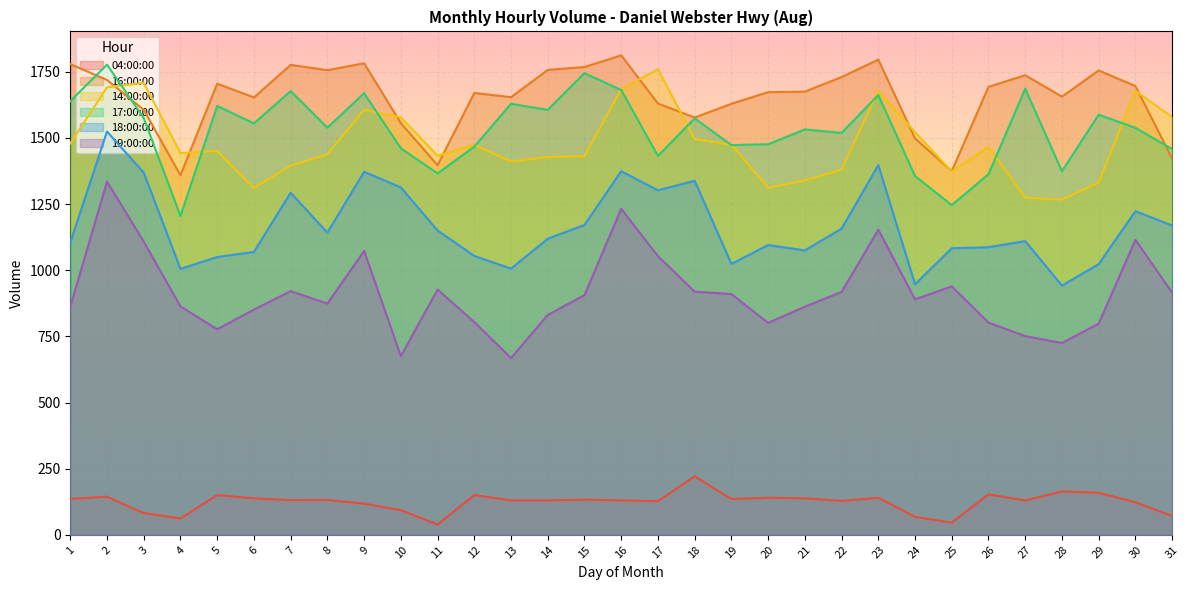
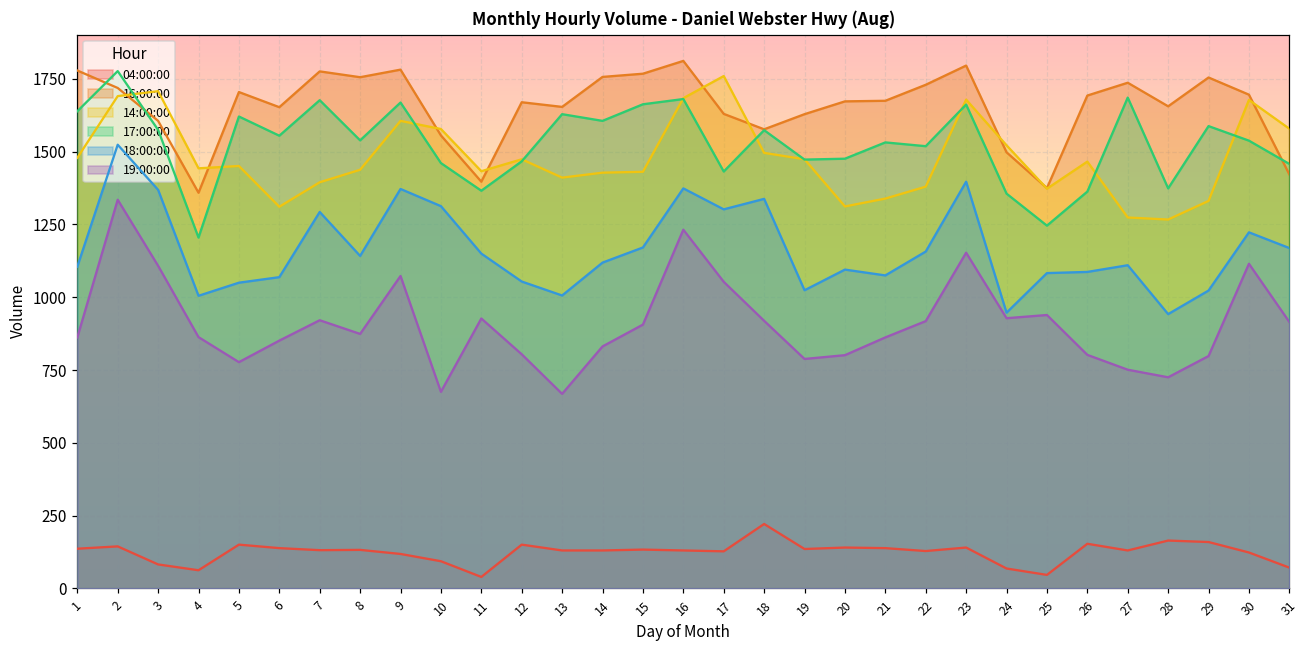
  {
    "17:00:00": {
      "1": 1640,
      "4": 1210,
      "5": 1620,
      "6": 1560,
      "7": 1680,
      "8": 1540,
      "9": 1670,
      "10": 1460,
      "11": 1370,
      "13": 1630,
      "14": 1610,
-     "15": 1750,
+     "15": 1660,
      "17": 1430,
      "20": 1480,
      "21": 1530,
      "22": 1520,
      "23": 1660,
      "24": 1360,
      "25": 1250,
      "26": 1360,
      "27": 1690,
      "28": 1370,
      "29": 1590,
      "30": 1540,
      "31": 1460
    },
    "18:00:00": {
      "1": 1110,
      "3": 1370,
      "4": 1010,
      "5": 1050,
      "6": 1070,
      "7": 1290,
      "8": 1140,
      "9": 1370,
      "10": 1310,
      "11": 1150,
      "12": 1050,
      "13": 1010,
      "14": 1120,
      "15": 1170,
      "16": 1370,
      "17": 1300,
      "18": 1340,
      "19": 1020,
      "20": 1100,
      "21": 1080,
      "22": 1160,
      "23": 1400,
      "24": 950,
      "25": 1080,
      "26": 1090,
      "27": 1110,
      "28": 940,
      "29": 1020,
      "30": 1220,
      "31": 1170
    },
    "19:00:00": {
      "1": 860,
      "2": 1340,
      "3": 1110,
      "4": 860,
      "5": 780,
      "6": 850,
      "7": 920,
      "8": 870,
      "9": 1070,
      "10": 680,
      "11": 930,
      "12": 800,
      "13": 670,
      "14": 830,
      "15": 910,
      "16": 1230,
      "17": 1050,
      "18": 920,
-     "19": 910,
+     "19": 790,
      "20": 800,
      "21": 860,
      "22": 920,
      "23": 1150,
-     "24": 890,
+     "24": 930,
      "25": 940,
      "26": 800,
      "27": 750,
      "28": 730,
      "29": 800,
      "30": 1120,
      "31": 920
    }
  }
